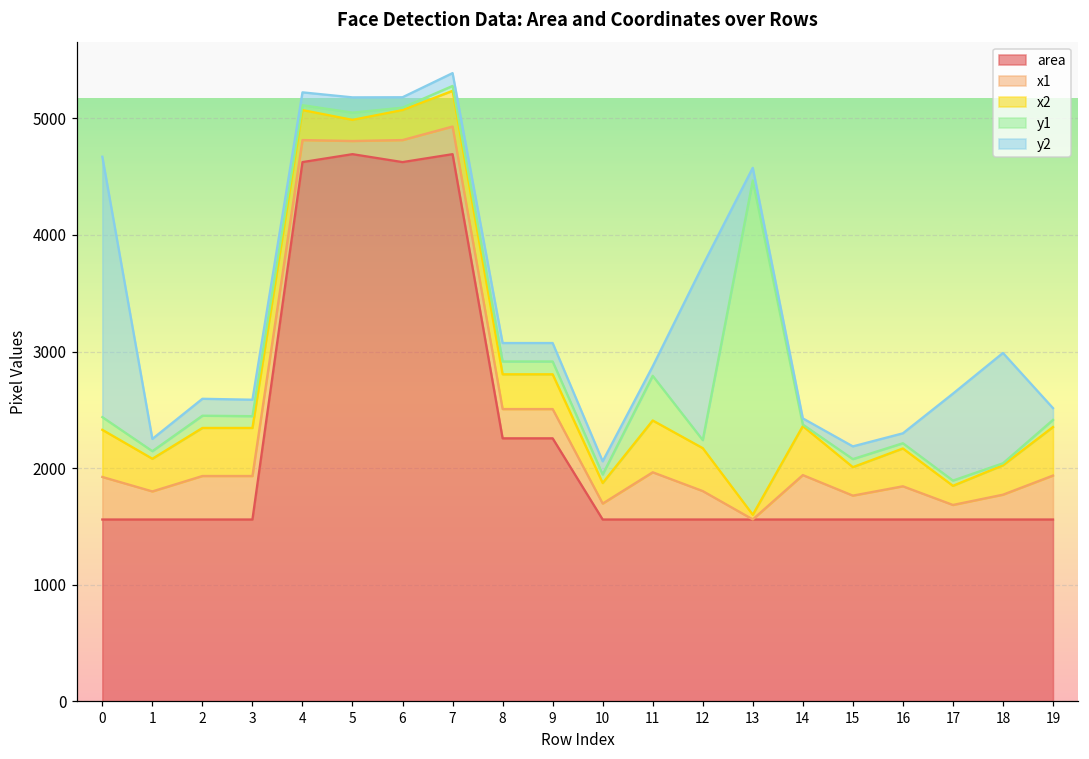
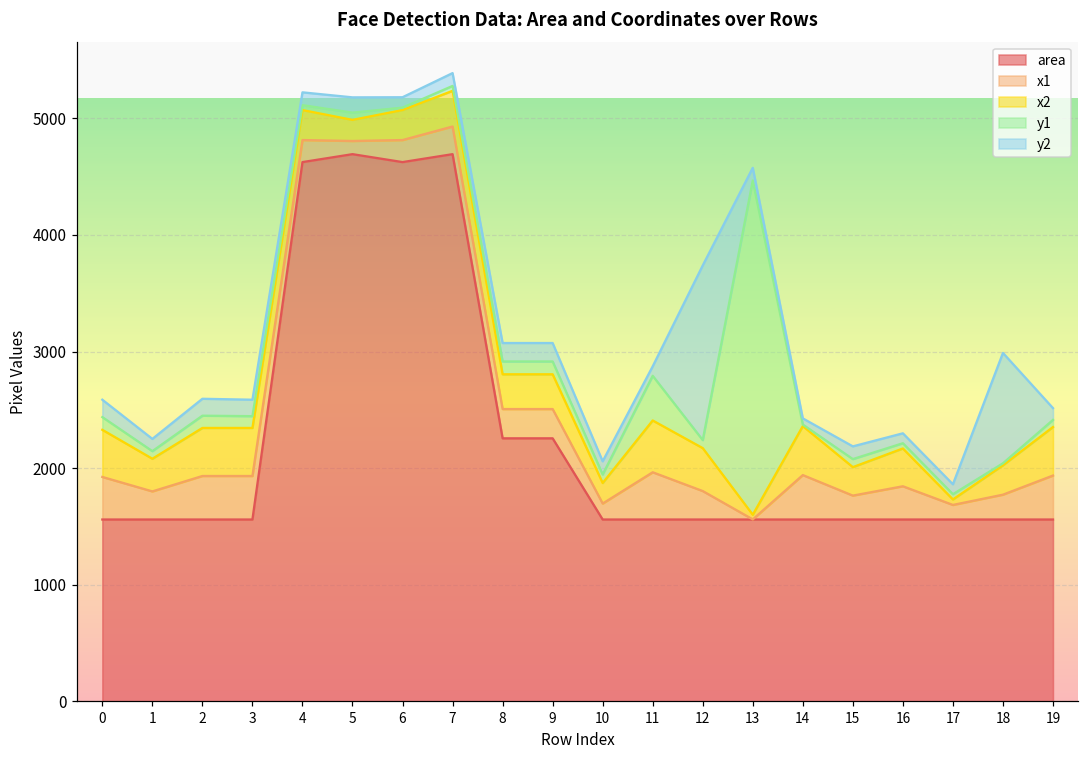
  {
    "area": {
      "0": 1560,
      "1": 1560,
      "2": 1560,
      "3": 1560,
      "4": 4620,
      "5": 4690,
      "6": 4620,
      "7": 4690,
      "8": 2260,
      "9": 2260,
      "10": 1560,
      "11": 1560,
      "12": 1560,
      "14": 1560,
      "15": 1560,
      "16": 1560,
      "17": 1560,
      "18": 1560,
      "19": 1560
    },
    "x1": {
      "0": 370,
      "1": 240,
      "2": 370,
      "3": 370,
      "4": 190,
      "5": 110,
      "6": 190,
      "7": 240,
      "8": 250,
      "9": 250,
      "10": 140,
      "11": 410,
      "12": 240,
      "14": 380,
      "15": 210,
      "16": 290,
      "17": 130,
      "18": 210,
      "19": 380
    },
    "x2": {
      "0": 400,
      "1": 280,
      "2": 410,
      "3": 410,
      "4": 260,
      "5": 180,
      "7": 310,
      "8": 300,
      "9": 300,
      "10": 180,
      "11": 440,
      "12": 370,
      "13": 40,
      "15": 240,
      "16": 320,
-     "17": 160,
+     "17": 50,
      "19": 420
    },
    "y1": {
      "0": 110,
      "1": 70,
      "2": 110,
      "3": 100,
      "4": 40,
      "5": 60,
      "7": 40,
      "8": 110,
      "9": 110,
      "10": 70,
      "11": 380,
      "12": 70,
      "13": 2870,
      "15": 70,
      "16": 50,
      "17": 50,
      "19": 60
    },
    "y2": {
-     "0": 2230,
+     "0": 150,
      "1": 110,
      "2": 150,
      "3": 140,
      "4": 110,
      "5": 130,
      "6": 90,
      "7": 110,
      "8": 160,
      "9": 160,
      "10": 110,
      "11": 80,
      "12": 1500,
      "13": 110,
      "14": 50,
      "15": 110,
      "16": 90,
-     "17": 750,
+     "17": 90,
      "18": 950,
      "19": 100
    }
  }
